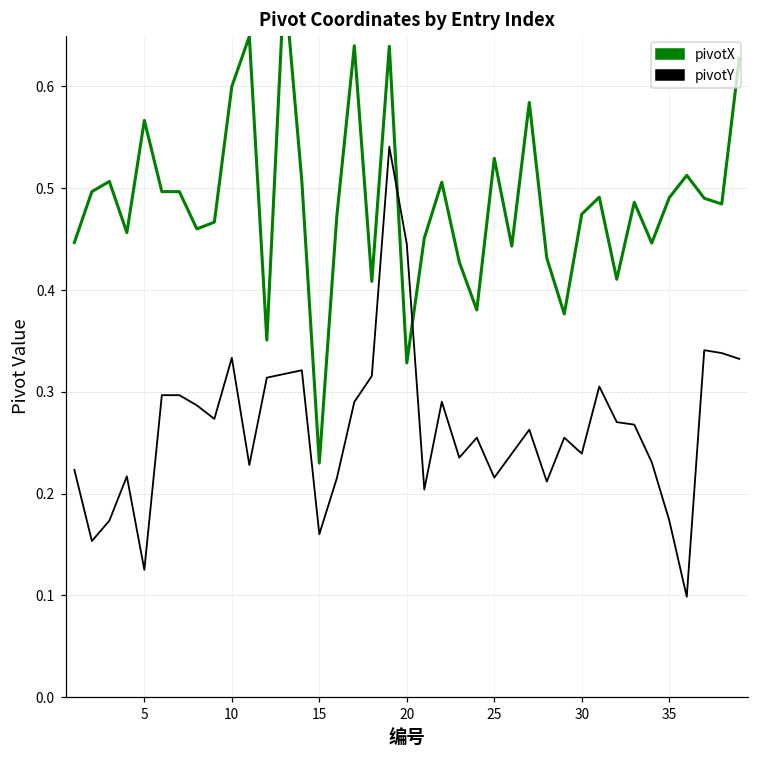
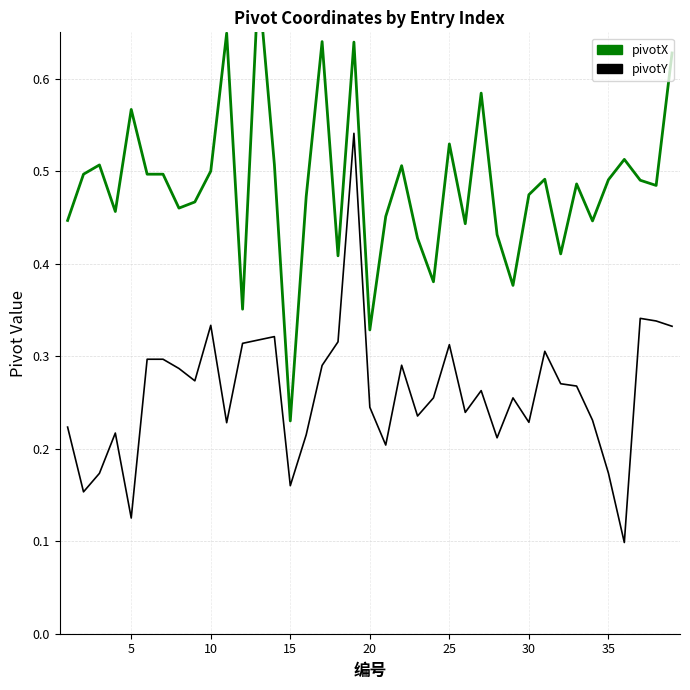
  {
    "pivotX": {
      "5": 0.57,
-     "10": 0.6,
+     "10": 0.5,
      "15": 0.23,
      "20": 0.33,
      "25": 0.53,
      "30": 0.47,
      "35": 0.49
    },
    "pivotY": {
      "5": 0.13,
      "10": 0.33,
      "15": 0.16,
-     "20": 0.45,
-     "25": 0.22,
-     "30": 0.24,
+     "20": 0.24,
+     "25": 0.31,
+     "30": 0.23,
      "35": 0.17
    }
  }
